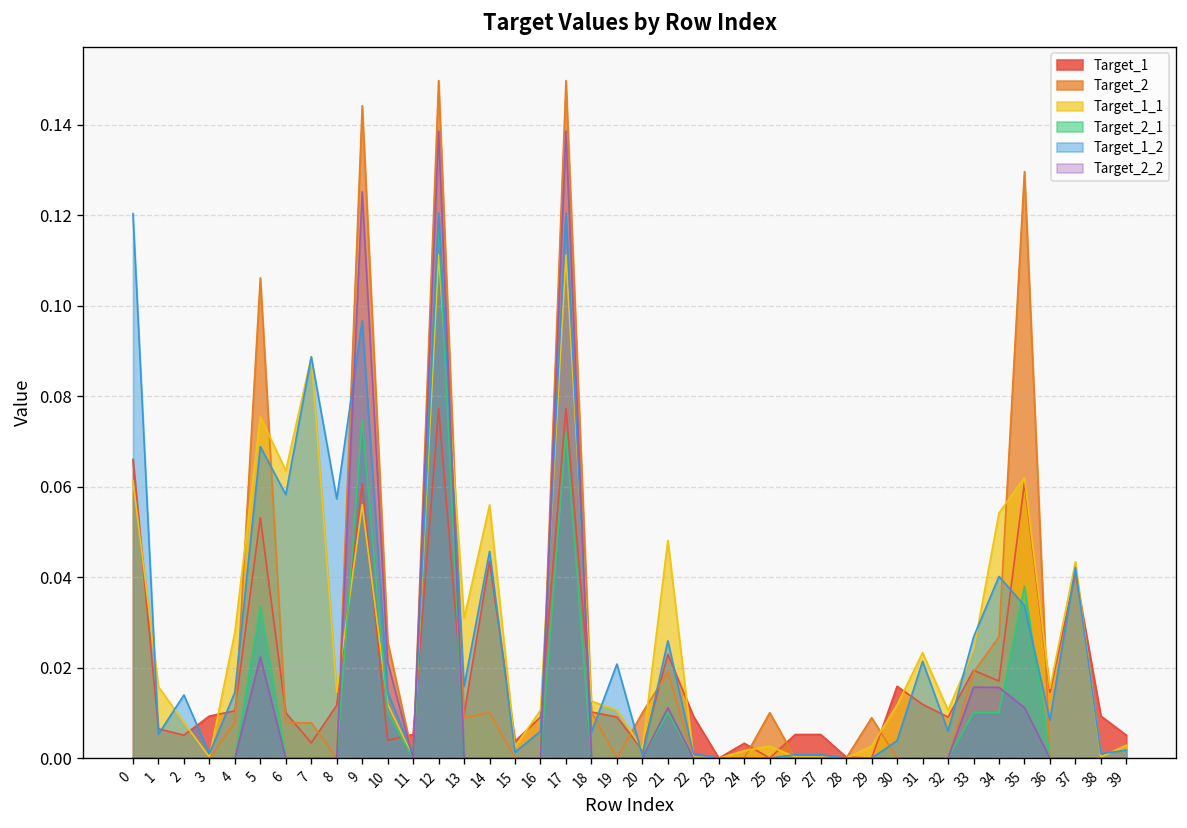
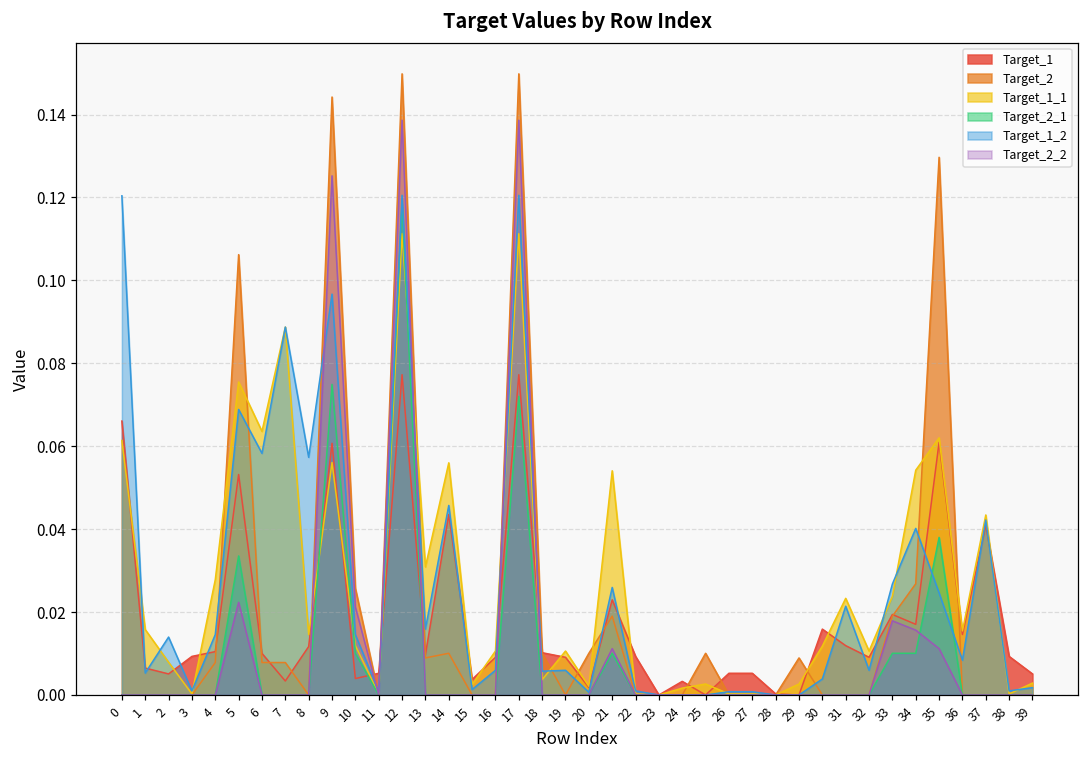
  {
    "Target_1_1": {
      "0": 0.061,
      "1": 0.016,
      "2": 0.008,
      "4": 0.028,
      "5": 0.076,
      "6": 0.064,
      "8": 0.015,
      "9": 0.056,
      "10": 0.012,
      "12": 0.111,
      "13": 0.031,
      "14": 0.056,
      "15": 0.003,
      "16": 0.011,
      "17": 0.111,
-     "18": 0.013,
+     "18": 0.004,
      "19": 0.011,
-     "21": 0.048,
+     "21": 0.054,
      "24": 0.002,
      "25": 0.003,
      "29": 0.003,
      "30": 0.012,
      "31": 0.023,
      "32": 0.011,
      "33": 0.024,
      "34": 0.054,
      "35": 0.062,
      "36": 0.015,
      "37": 0.043,
      "39": 0.003
    },
    "Target_2_1": {
      "5": 0.034,
      "9": 0.075,
      "10": 0.010,
      "12": 0.119,
      "17": 0.072,
      "21": 0.010,
      "33": 0.010,
      "34": 0.010,
      "35": 0.038
    },
    "Target_1_2": {
      "0": 0.120,
      "1": 0.005,
      "2": 0.014,
      "3": 0.001,
      "4": 0.015,
      "5": 0.069,
      "6": 0.058,
      "8": 0.057,
      "9": 0.097,
      "10": 0.015,
      "12": 0.121,
      "13": 0.016,
      "14": 0.046,
      "15": 0.001,
      "16": 0.006,
      "17": 0.121,
      "18": 0.006,
-     "19": 0.021,
+     "19": 0.006,
      "21": 0.026,
      "22": 0.001,
      "30": 0.004,
      "31": 0.021,
      "32": 0.006,
      "33": 0.027,
      "34": 0.040,
-     "35": 0.034,
+     "35": 0.025,
      "36": 0.008,
      "37": 0.042,
      "38": 0.001,
      "39": 0.002
    },
    "Target_2_2": {
      "5": 0.022,
      "9": 0.125,
      "10": 0.021,
      "12": 0.139,
      "17": 0.139,
      "21": 0.011,
-     "33": 0.016,
+     "33": 0.018,
      "34": 0.016,
      "35": 0.011
    }
  }
